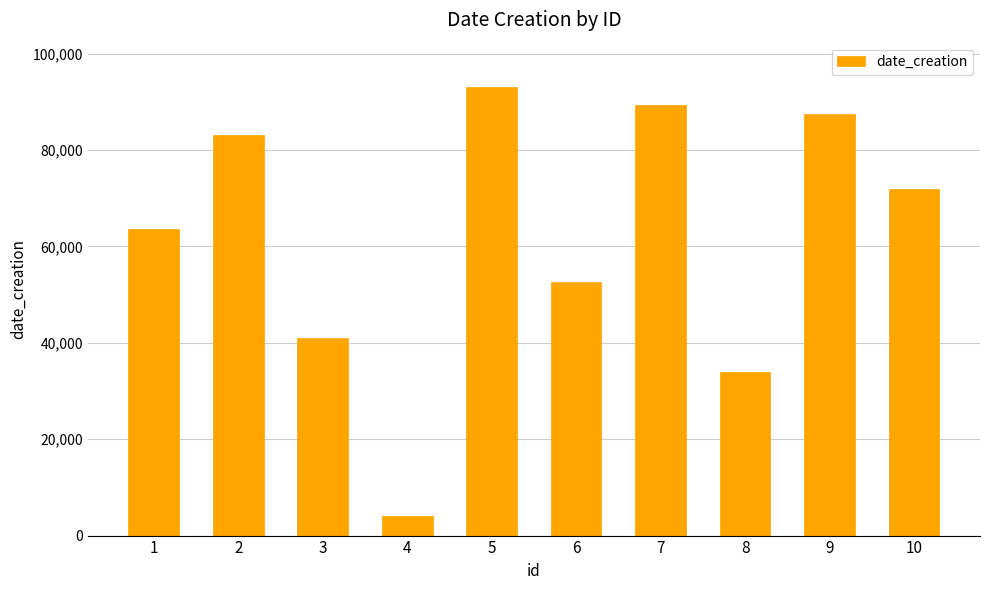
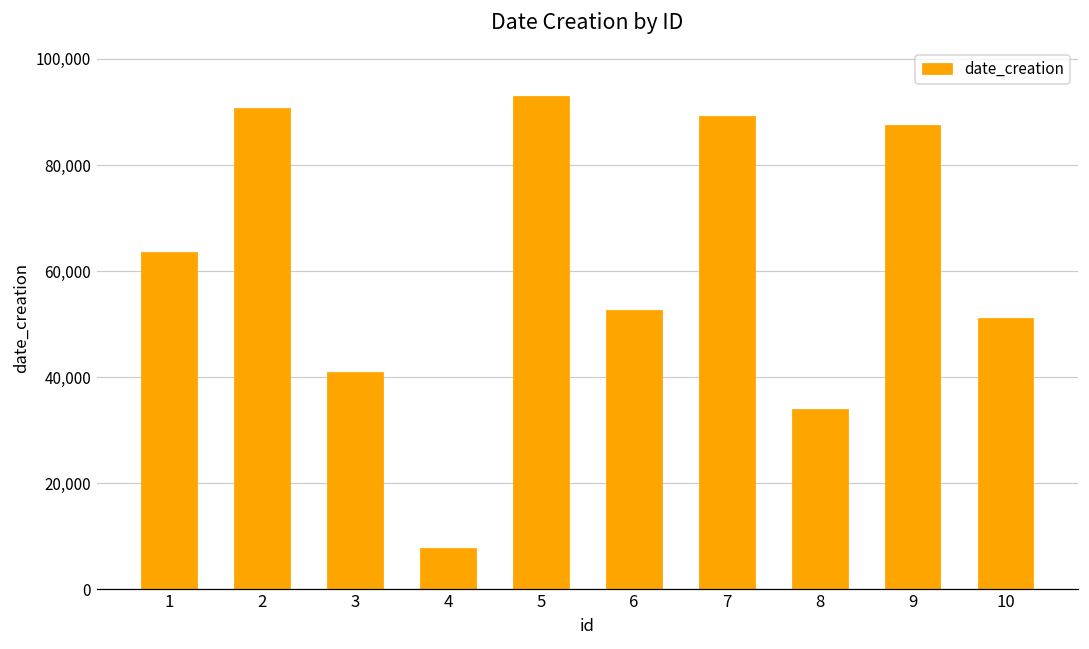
  {
    "1": "64,000",
-   "2": "83,000",
+   "2": "91,000",
    "3": "41,000",
-   "4": "4,000",
+   "4": "8,000",
    "5": "93,000",
    "6": "53,000",
    "7": "89,000",
    "8": "34,000",
    "9": "87,000",
-   "10": "72,000"
+   "10": "51,000"
  }
